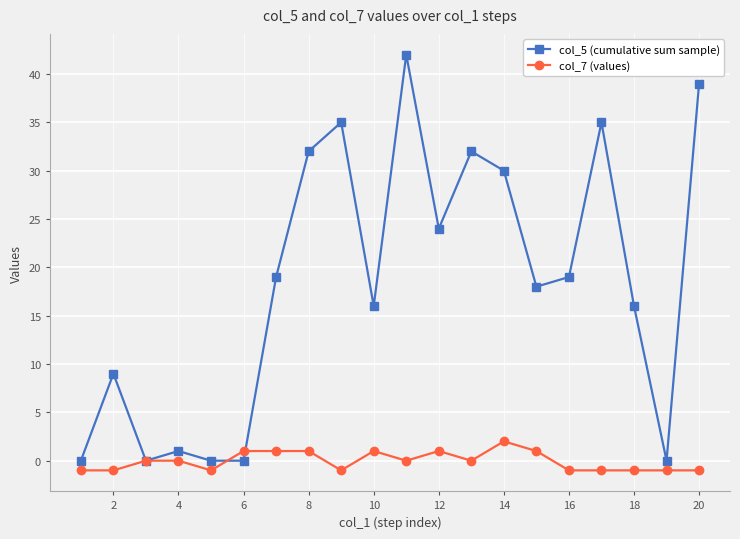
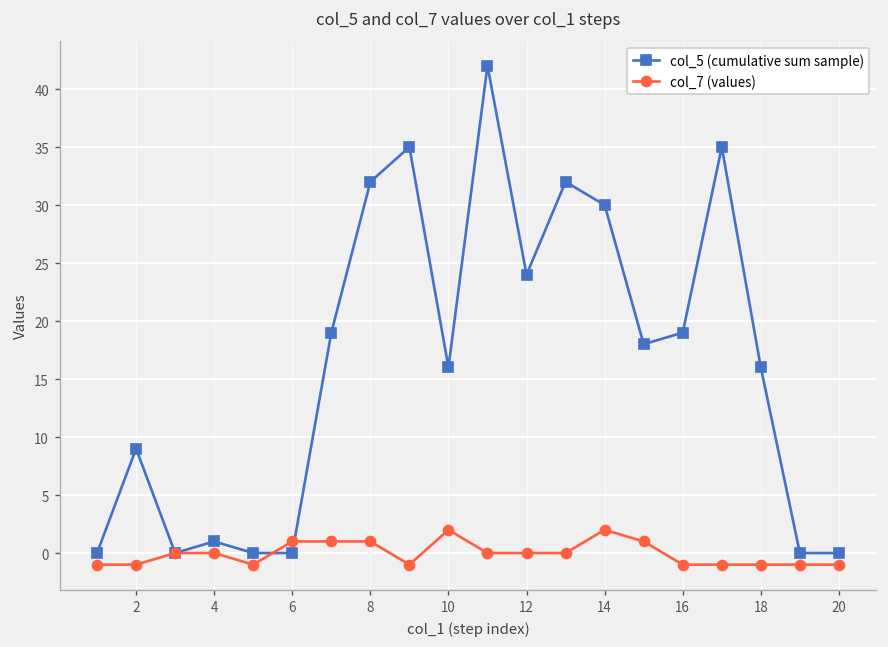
  {
    "col_5 (cumulative sum sample)": {
      "2": 9,
      "4": 1,
      "6": 0,
      "8": 32,
      "10": 16,
      "12": 24,
      "14": 30,
      "16": 19,
      "18": 16,
-     "20": 39
+     "20": 0
    },
    "col_7 (values)": {
      "2": -1,
      "4": 0,
      "6": 1,
      "8": 1,
-     "10": 1,
-     "12": 1,
+     "10": 2,
+     "12": 0,
      "14": 2,
      "16": -1,
      "18": -1,
      "20": -1
    }
  }
